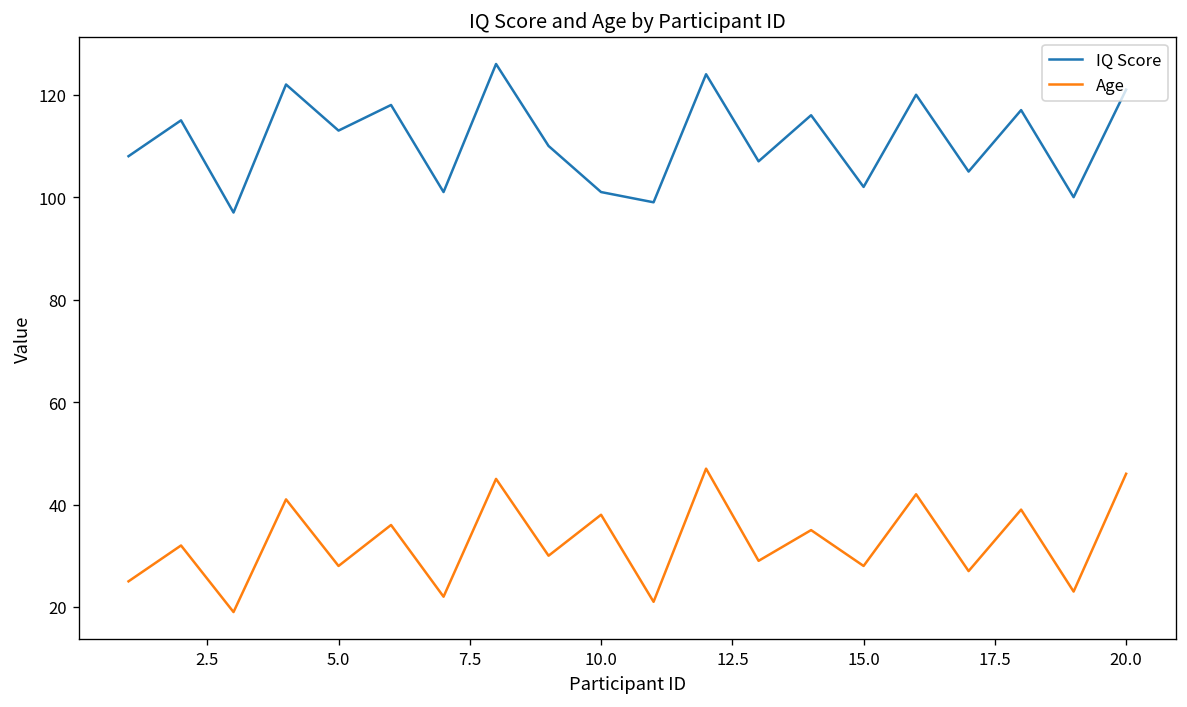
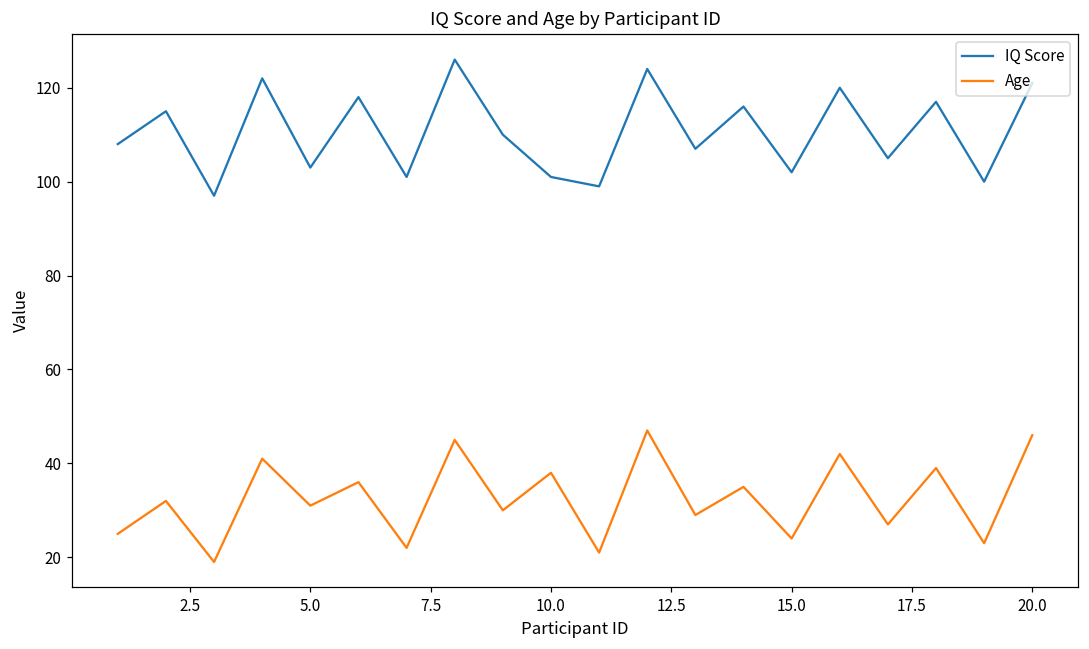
  {
    "IQ Score": {
-     "5.0": 113,
+     "5.0": 103,
      "10.0": 101,
      "15.0": 102
    },
    "Age": {
-     "5.0": 28,
+     "5.0": 31,
      "10.0": 38,
-     "15.0": 28,
+     "15.0": 24,
      "20.0": 46
    }
  }
